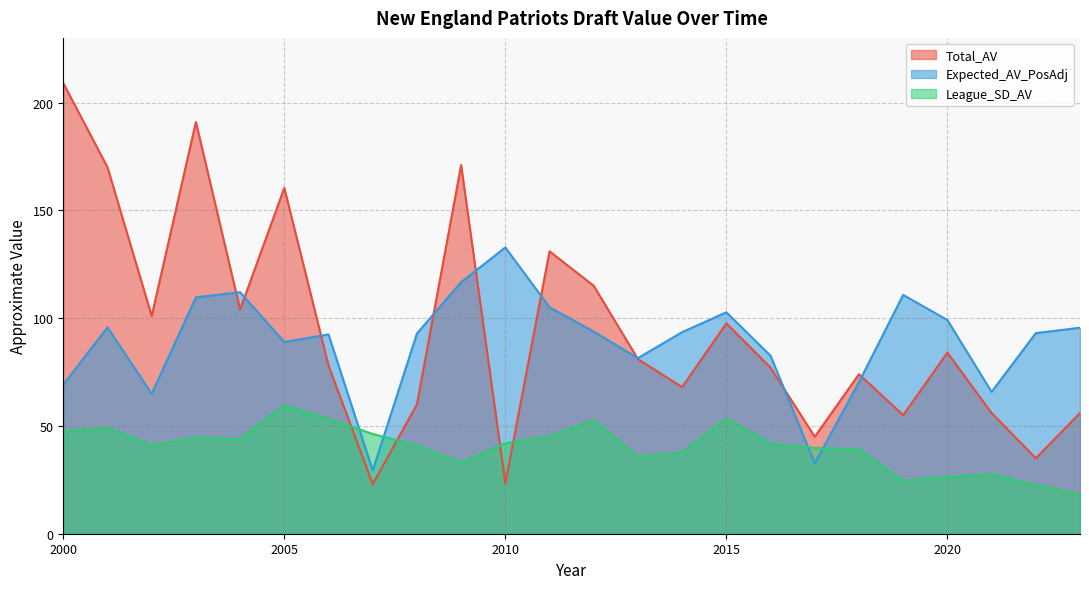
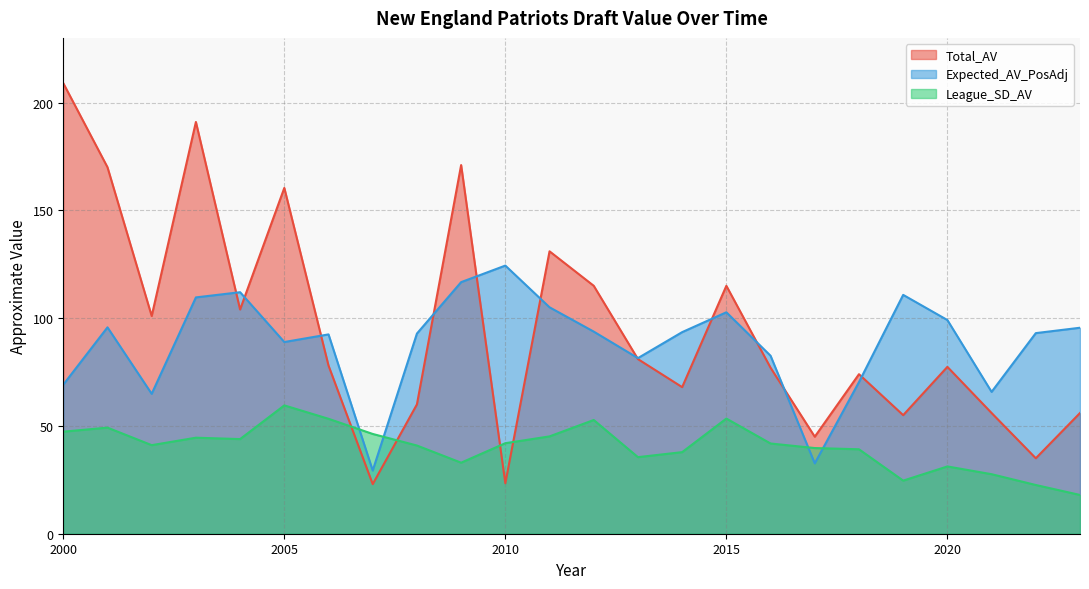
  {
    "Total_AV": {
      "2000": 209,
      "2005": 160,
      "2010": 23,
-     "2015": 98,
-     "2020": 84
+     "2015": 115,
+     "2020": 77
    },
    "Expected_AV_PosAdj": {
      "2000": 69,
      "2005": 89,
-     "2010": 133,
+     "2010": 124,
      "2015": 103,
      "2020": 99
    },
    "League_SD_AV": {
      "2000": 47,
      "2005": 60,
      "2010": 42,
      "2015": 53,
-     "2020": 26
+     "2020": 31
    }
  }
